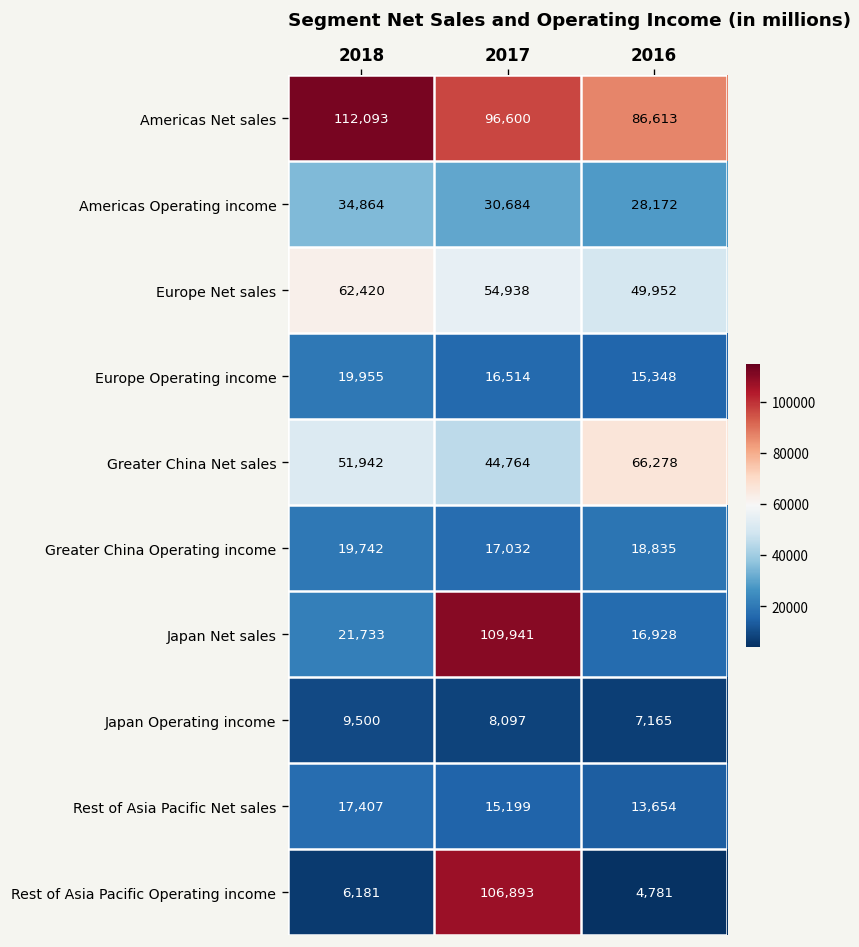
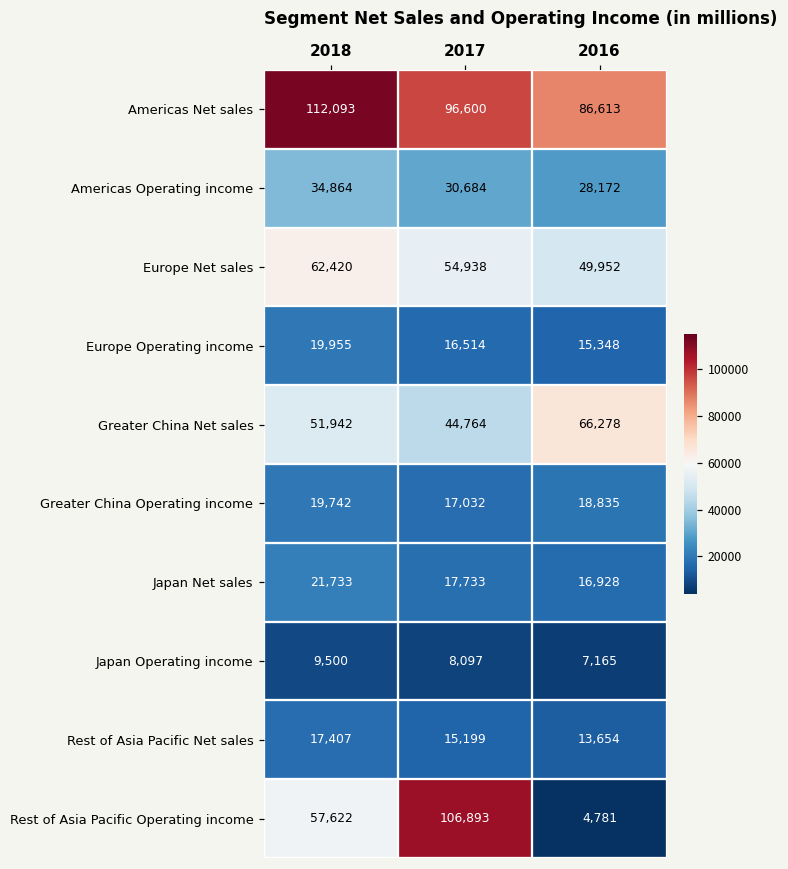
  {
    "Americas Net sales": {
      "2018": "112,093",
      "2017": "96,600",
      "2016": "86,613"
    },
    "Americas Operating income": {
      "2018": "34,864",
      "2017": "30,684",
      "2016": "28,172"
    },
    "Europe Net sales": {
      "2018": "62,420",
      "2017": "54,938",
      "2016": "49,952"
    },
    "Europe Operating income": {
      "2018": "19,955",
      "2017": "16,514",
      "2016": "15,348"
    },
    "Greater China Net sales": {
      "2018": "51,942",
      "2017": "44,764",
      "2016": "66,278"
    },
    "Greater China Operating income": {
      "2018": "19,742",
      "2017": "17,032",
      "2016": "18,835"
    },
    "Japan Net sales": {
      "2018": "21,733",
-     "2017": "109,941",
+     "2017": "17,733",
      "2016": "16,928"
    },
    "Japan Operating income": {
      "2018": "9,500",
      "2017": "8,097",
      "2016": "7,165"
    },
    "Rest of Asia Pacific Net sales": {
      "2018": "17,407",
      "2017": "15,199",
      "2016": "13,654"
    },
    "Rest of Asia Pacific Operating income": {
-     "2018": "6,181",
+     "2018": "57,622",
      "2017": "106,893",
      "2016": "4,781"
    }
  }
